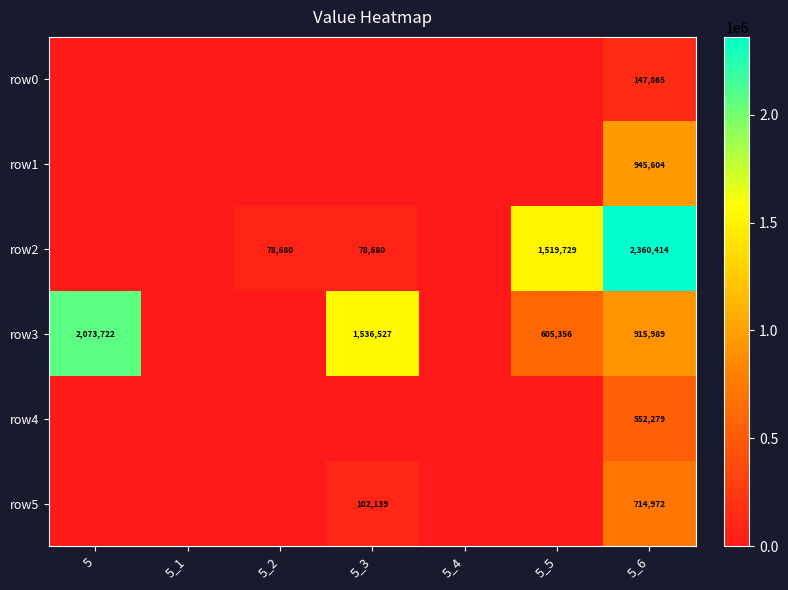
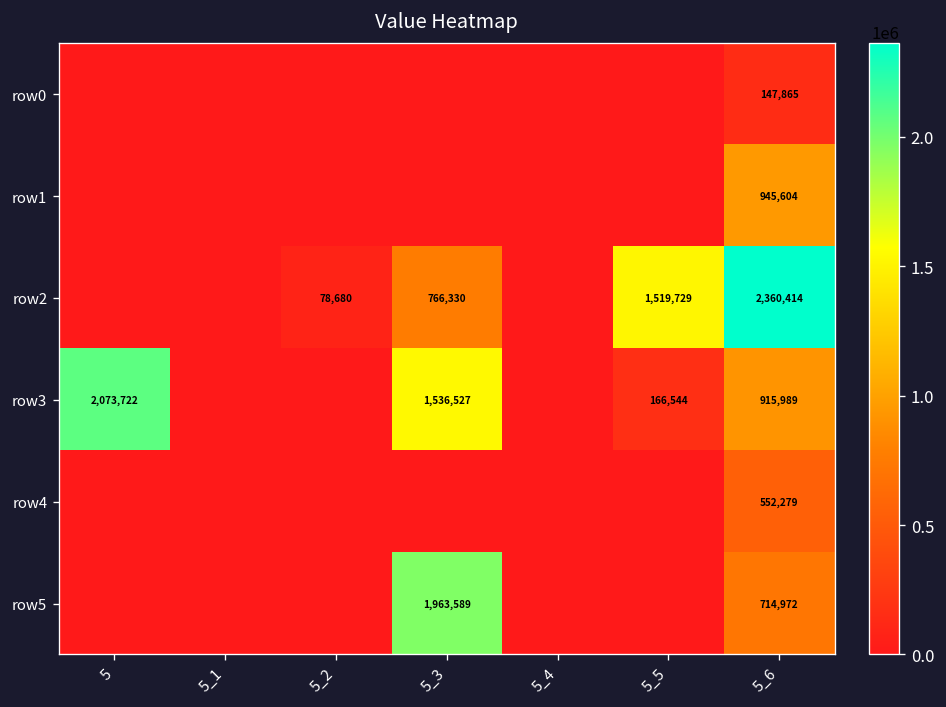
  {
    "row0": {
      "5_6": "147,865"
    },
    "row1": {
      "5_6": "945,604"
    },
    "row2": {
      "5_2": "78,680",
-     "5_3": "78,680",
+     "5_3": "766,330",
      "5_5": "1,519,729",
      "5_6": "2,360,414"
    },
    "row3": {
      "5": "2,073,722",
      "5_3": "1,536,527",
-     "5_5": "605,356",
+     "5_5": "166,544",
      "5_6": "915,989"
    },
    "row4": {
      "5_6": "552,279"
    },
    "row5": {
-     "5_3": "102,139",
+     "5_3": "1,963,589",
      "5_6": "714,972"
    }
  }
